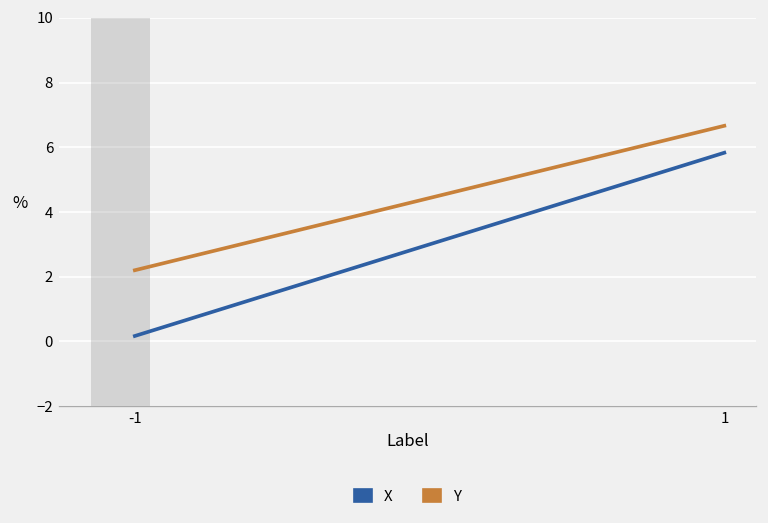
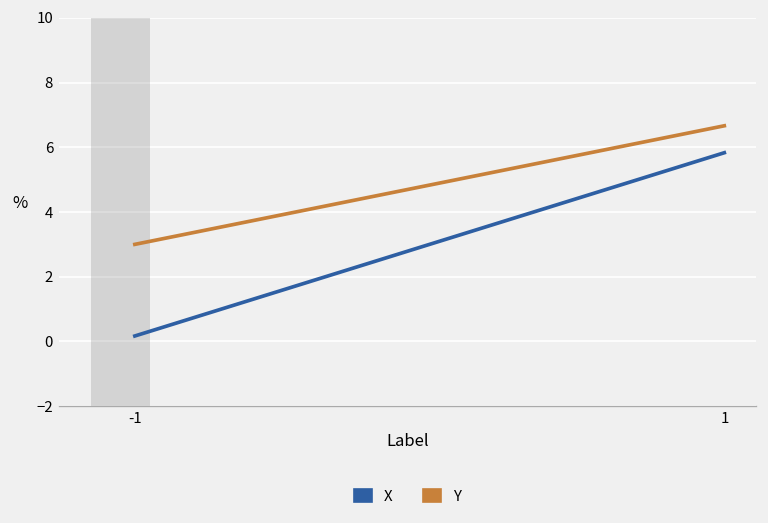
  {
    "X": {
      "-1": 0.2,
      "1": 5.8
    },
    "Y": {
-     "-1": 2.2,
+     "-1": 3.0,
      "1": 6.7
    }
  }
